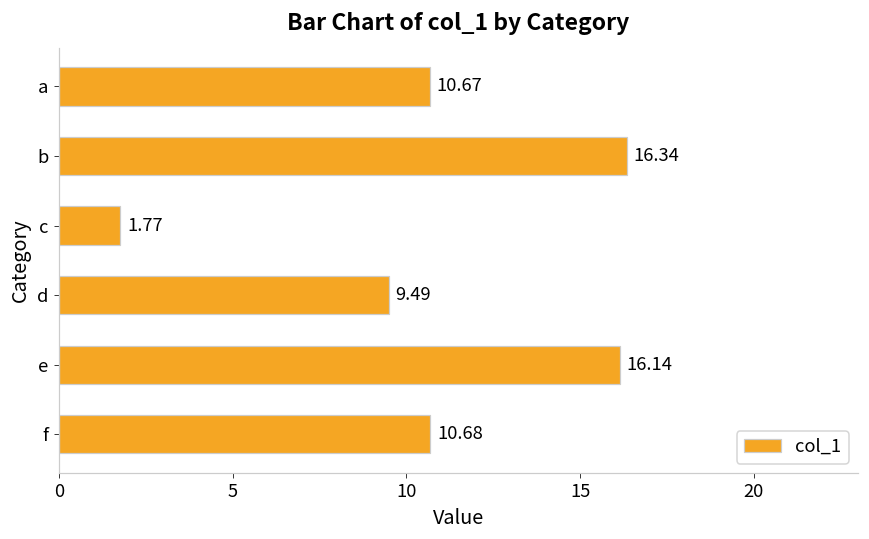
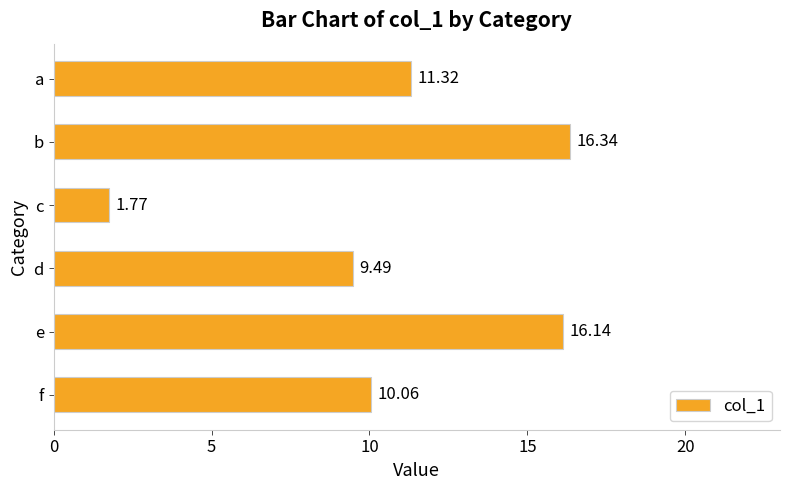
  {
-   "a": 10.67,
+   "a": 11.32,
    "b": 16.34,
    "c": 1.77,
    "d": 9.49,
    "e": 16.14,
-   "f": 10.68
+   "f": 10.06
  }
